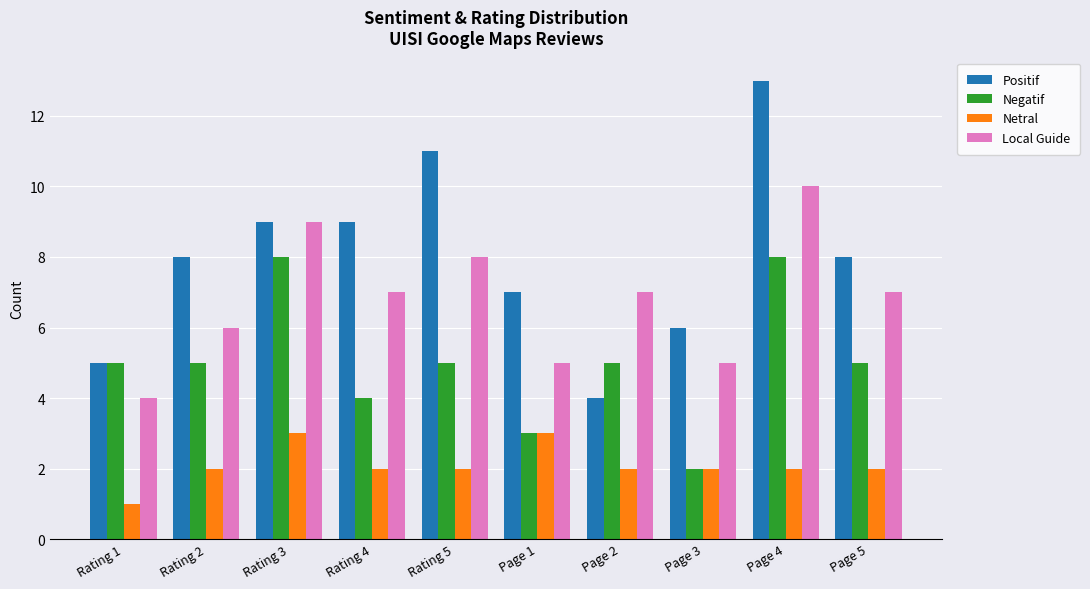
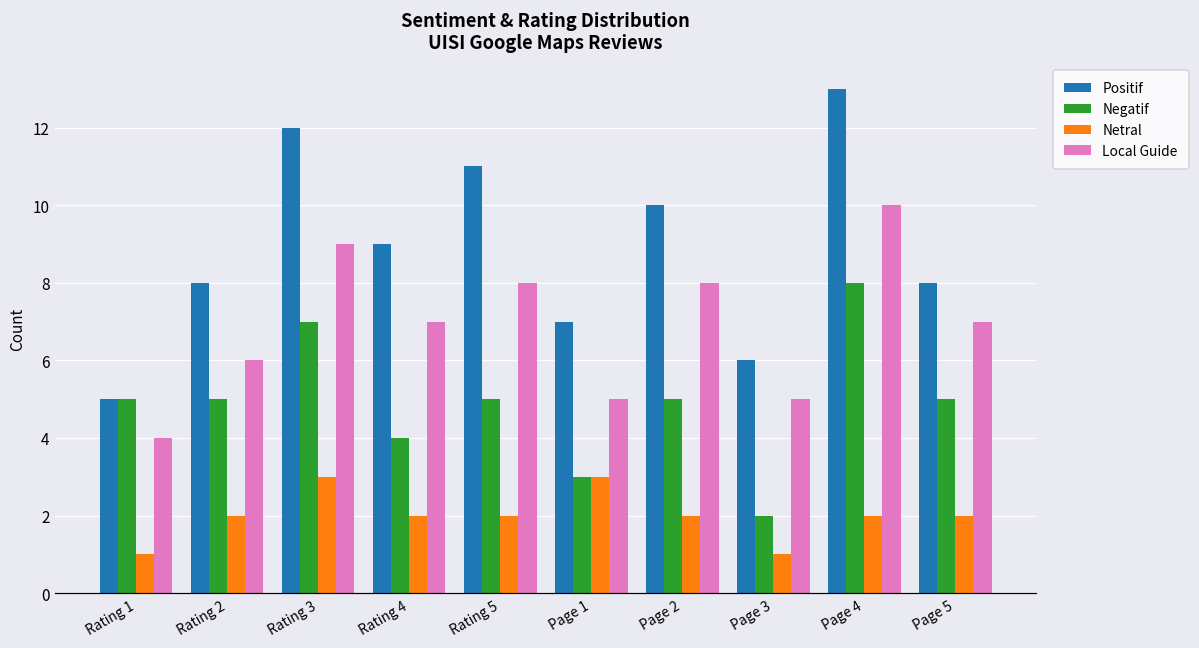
  {
    "Positif": {
      "Rating 1": 5,
      "Rating 2": 8,
-     "Rating 3": 9,
+     "Rating 3": 12,
      "Rating 4": 9,
      "Rating 5": 11,
      "Page 1": 7,
-     "Page 2": 4,
+     "Page 2": 10,
      "Page 3": 6,
      "Page 4": 13,
      "Page 5": 8
    },
    "Negatif": {
      "Rating 1": 5,
      "Rating 2": 5,
-     "Rating 3": 8,
+     "Rating 3": 7,
      "Rating 4": 4,
      "Rating 5": 5,
      "Page 1": 3,
      "Page 2": 5,
      "Page 3": 2,
      "Page 4": 8,
      "Page 5": 5
    },
    "Netral": {
      "Rating 1": 1,
      "Rating 2": 2,
      "Rating 3": 3,
      "Rating 4": 2,
      "Rating 5": 2,
      "Page 1": 3,
      "Page 2": 2,
-     "Page 3": 2,
+     "Page 3": 1,
      "Page 4": 2,
      "Page 5": 2
    },
    "Local Guide": {
      "Rating 1": 4,
      "Rating 2": 6,
      "Rating 3": 9,
      "Rating 4": 7,
      "Rating 5": 8,
      "Page 1": 5,
-     "Page 2": 7,
+     "Page 2": 8,
      "Page 3": 5,
      "Page 4": 10,
      "Page 5": 7
    }
  }
